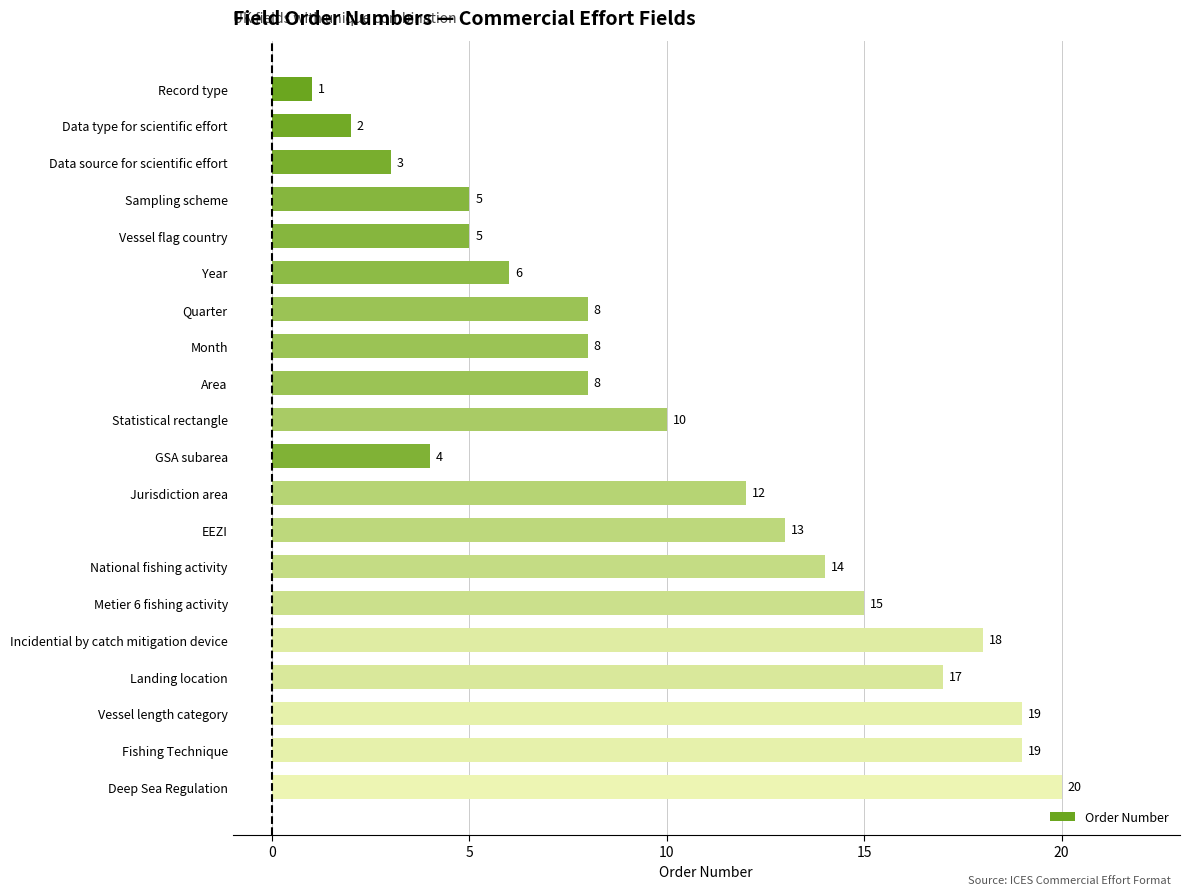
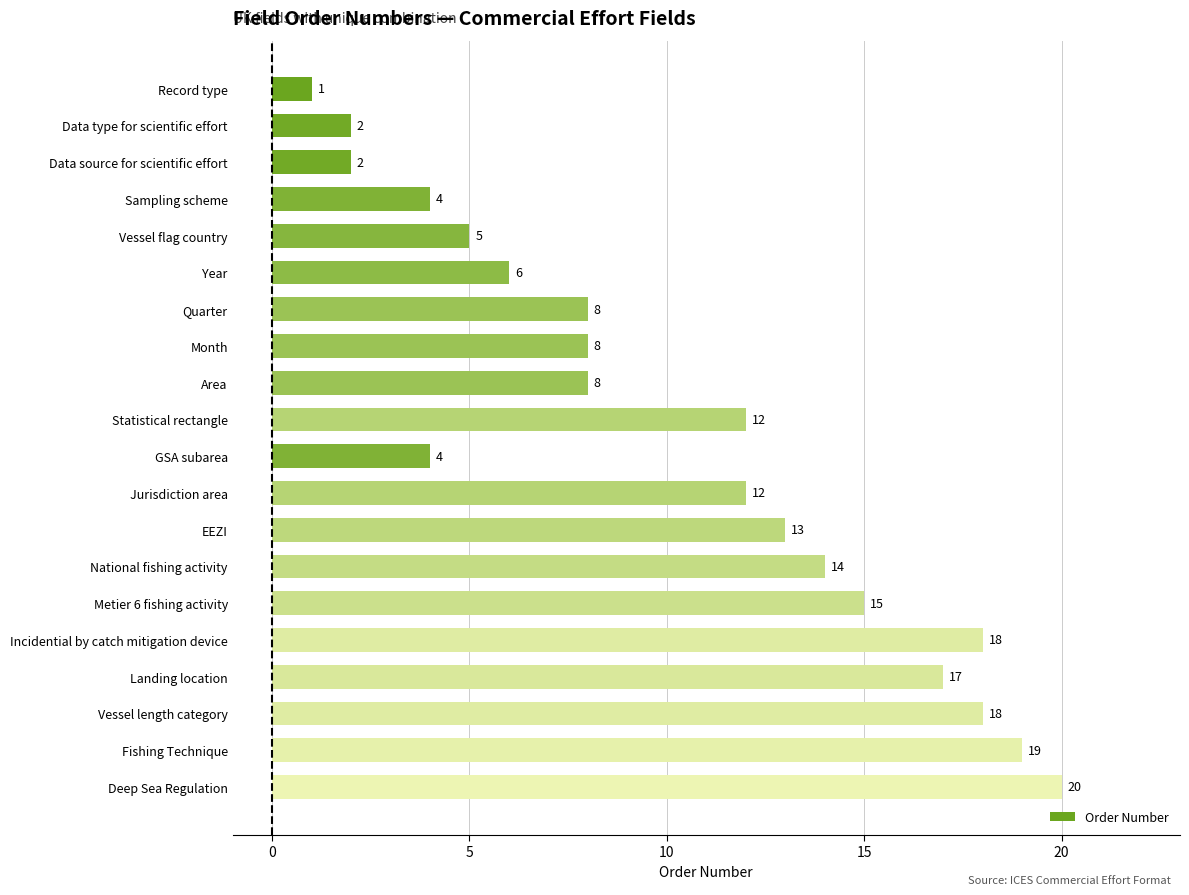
  {
    "Record type": 1,
    "Data type for scientific effort": 2,
-   "Data source for scientific effort": 3,
-   "Sampling scheme": 5,
+   "Data source for scientific effort": 2,
+   "Sampling scheme": 4,
    "Vessel flag country": 5,
    "Year": 6,
    "Quarter": 8,
    "Month": 8,
    "Area": 8,
-   "Statistical rectangle": 10,
+   "Statistical rectangle": 12,
    "GSA subarea": 4,
    "Jurisdiction area": 12,
    "EEZI": 13,
    "National fishing activity": 14,
    "Metier 6 fishing activity": 15,
    "Incidential by catch mitigation device": 18,
    "Landing location": 17,
-   "Vessel length category": 19,
+   "Vessel length category": 18,
    "Fishing Technique": 19,
    "Deep Sea Regulation": 20
  }
